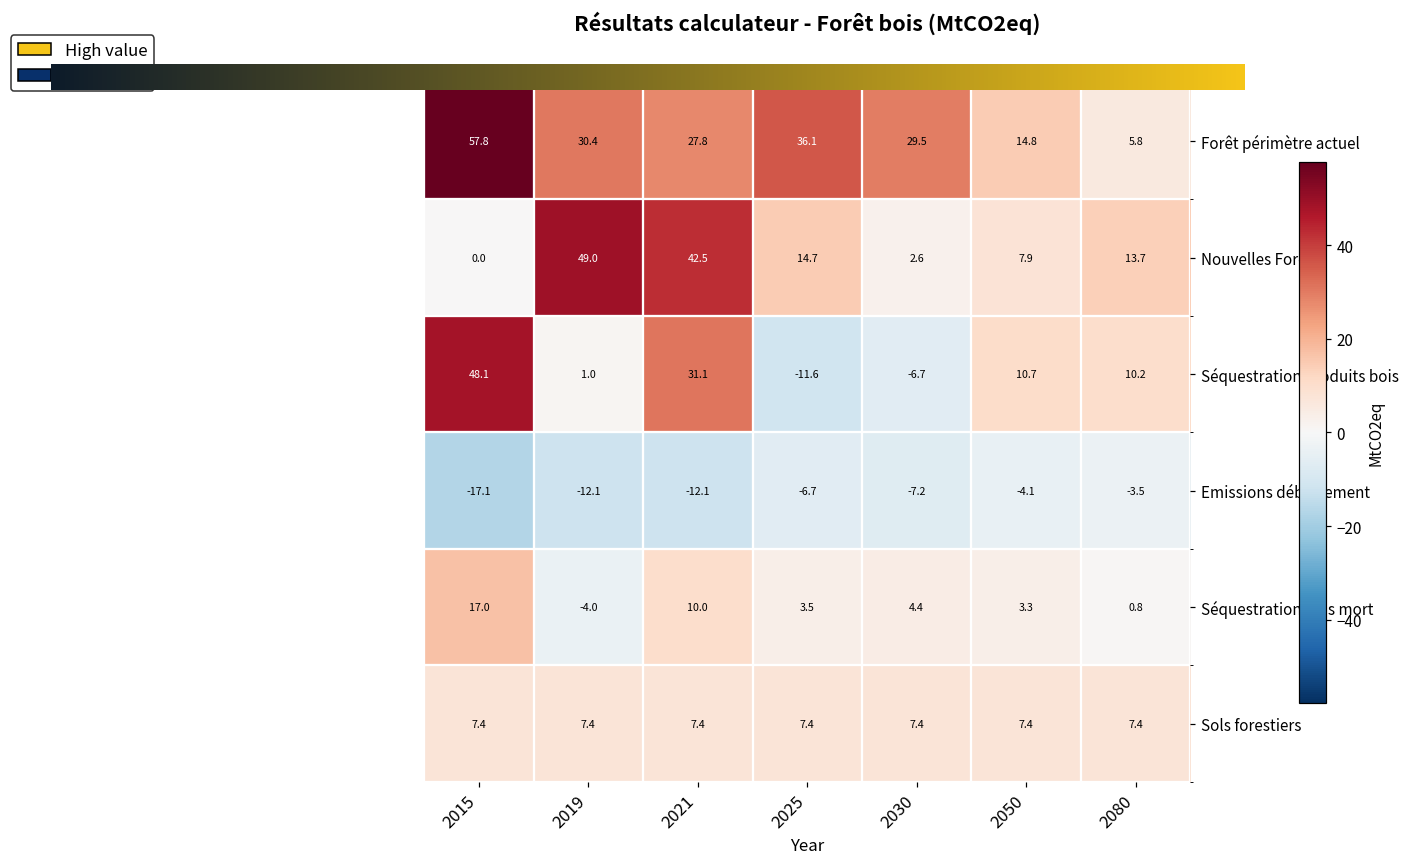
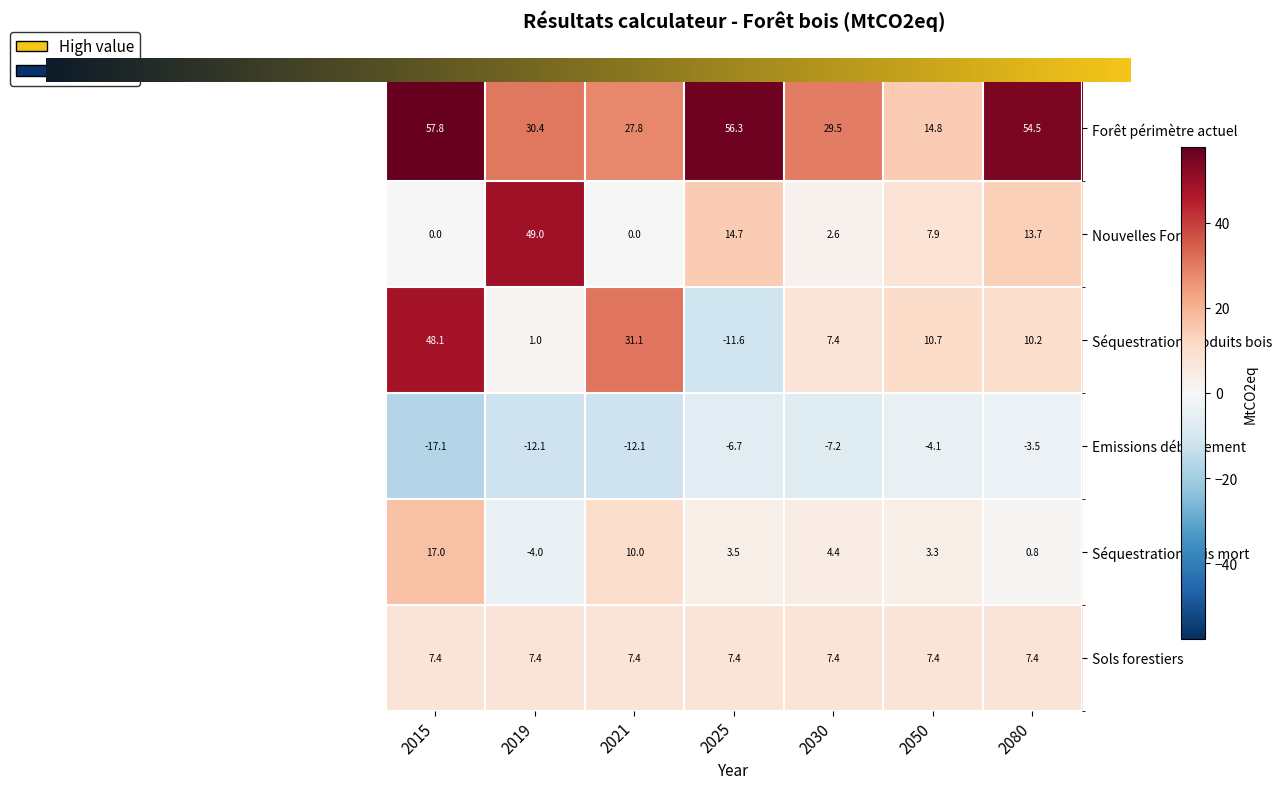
  {
    "Forêt périmètre actuel": {
      "2015": 57.8,
      "2019": 30.4,
      "2021": 27.8,
-     "2025": 36.1,
+     "2025": 56.3,
      "2030": 29.5,
      "2050": 14.8,
-     "2080": 5.8
+     "2080": 54.5
    },
    "Nouvelles Forêts": {
      "2015": 0.0,
      "2019": 49.0,
-     "2021": 42.5,
+     "2021": 0.0,
      "2025": 14.7,
      "2030": 2.6,
      "2050": 7.9,
      "2080": 13.7
    },
    "Séquestration produits bois": {
      "2015": 48.1,
      "2019": 1.0,
      "2021": 31.1,
      "2025": -11.6,
-     "2030": -6.7,
+     "2030": 7.4,
      "2050": 10.7,
      "2080": 10.2
    },
    "Emissions déboisement": {
      "2015": -17.1,
      "2019": -12.1,
      "2021": -12.1,
      "2025": -6.7,
      "2030": -7.2,
      "2050": -4.1,
      "2080": -3.5
    },
    "Séquestration bois mort": {
      "2015": 17.0,
      "2019": -4.0,
      "2021": 10.0,
      "2025": 3.5,
      "2030": 4.4,
      "2050": 3.3,
      "2080": 0.8
    },
    "Sols forestiers": {
      "2015": 7.4,
      "2019": 7.4,
      "2021": 7.4,
      "2025": 7.4,
      "2030": 7.4,
      "2050": 7.4,
      "2080": 7.4
    }
  }
